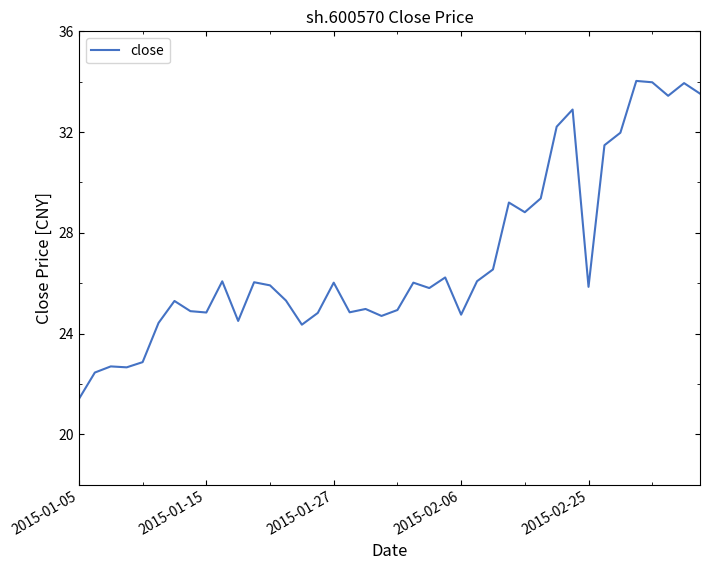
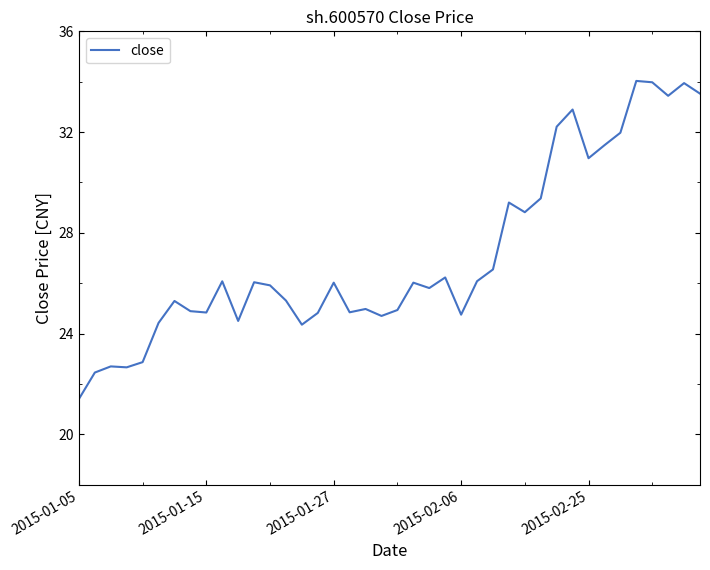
  {
    "2015-01-05": 21.4,
    "2015-01-15": 24.8,
    "2015-01-27": 26.0,
    "2015-02-06": 24.8,
-   "2015-02-25": 25.9
+   "2015-02-25": 31.0
  }
